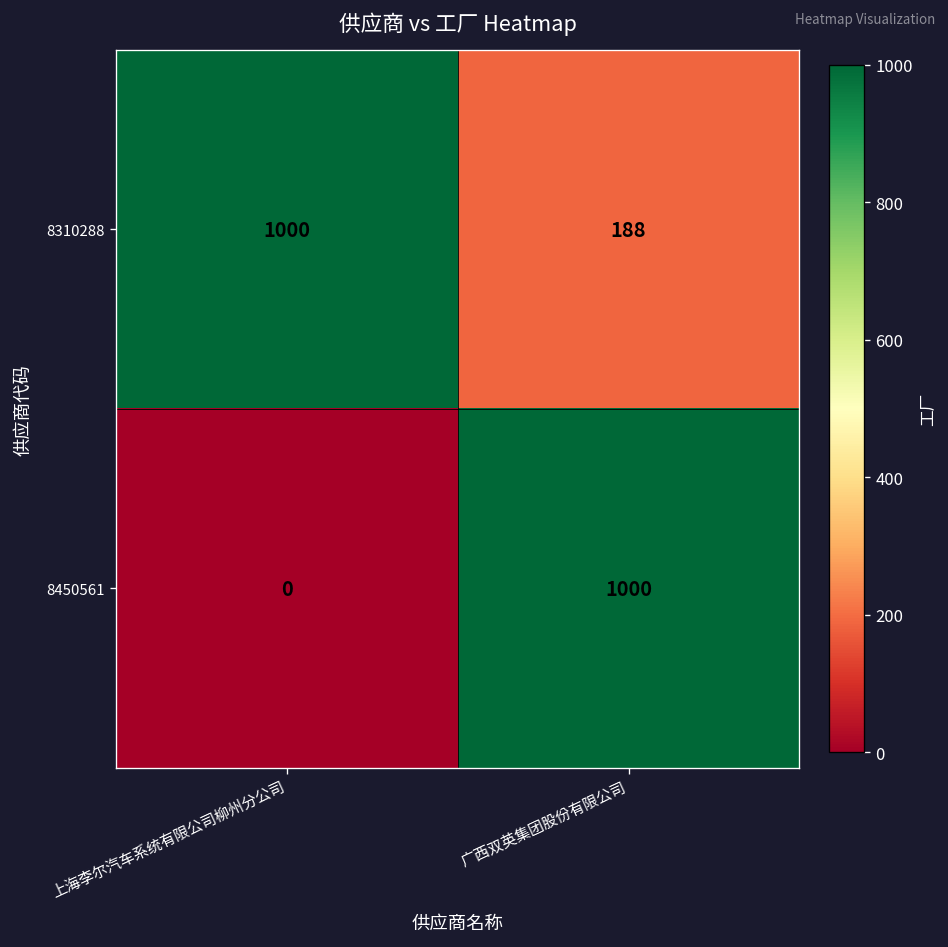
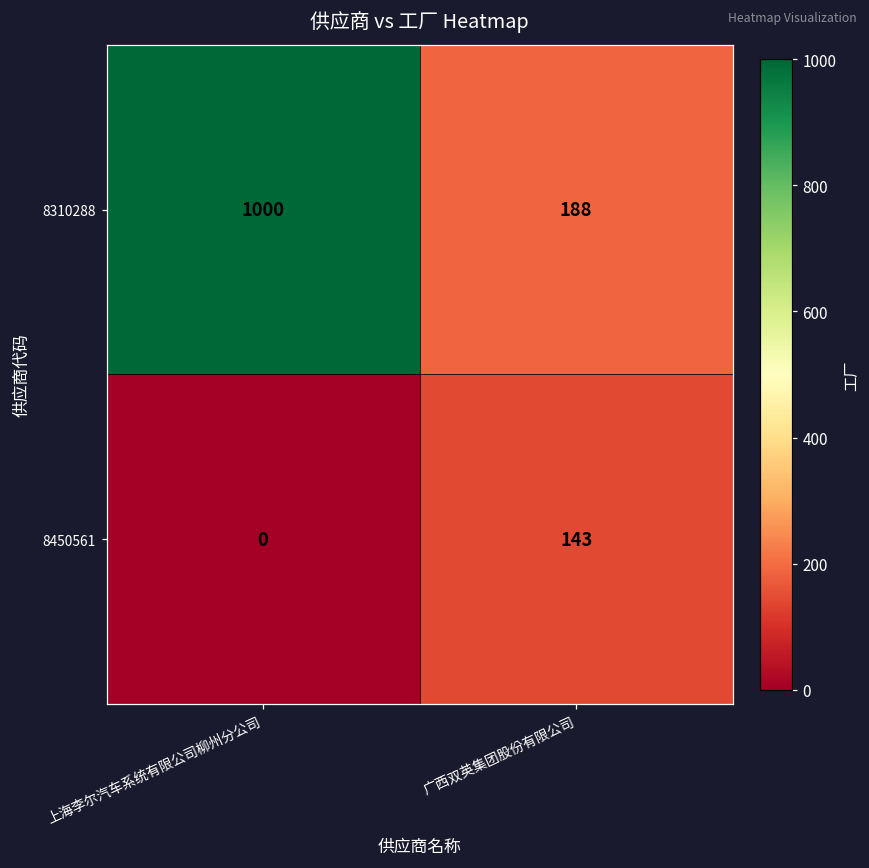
  {
    "8310288": {
      "上海李尔汽车系统有限公司柳州分公司": 1000,
      "广西双英集团股份有限公司": 188
    },
    "8450561": {
      "上海李尔汽车系统有限公司柳州分公司": 0,
-     "广西双英集团股份有限公司": 1000
+     "广西双英集团股份有限公司": 143
    }
  }
